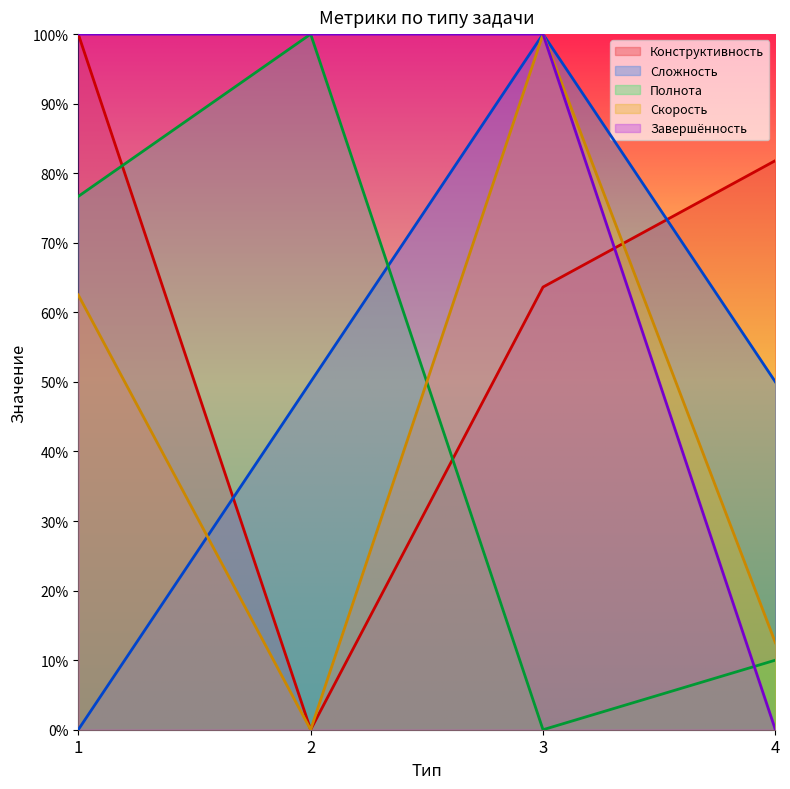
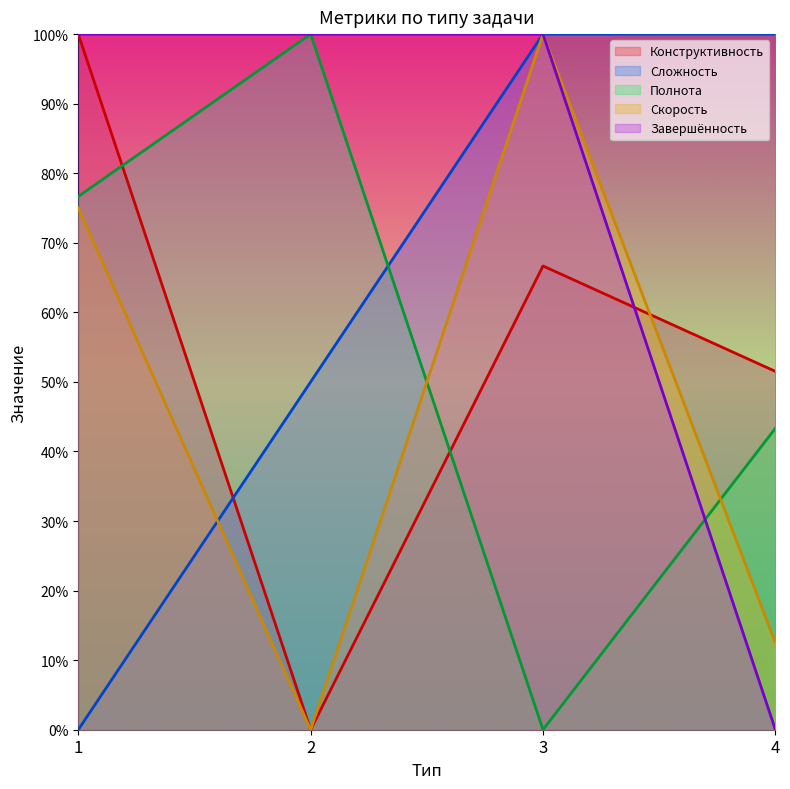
  {
    "Конструктивность": {
-     "3": "64%",
-     "4": "82%"
+     "3": "67%",
+     "4": "52%"
    },
    "Сложность": {
      "1": "0%",
      "2": "50%",
-     "4": "50%"
+     "4": "100%"
    },
    "Полнота": {
      "1": "77%",
      "3": "0%",
-     "4": "10%"
+     "4": "43%"
    },
    "Скорость": {
-     "1": "62%",
+     "1": "75%",
      "4": "13%"
    },
    "Завершённость": {
      "4": "0%"
    }
  }
